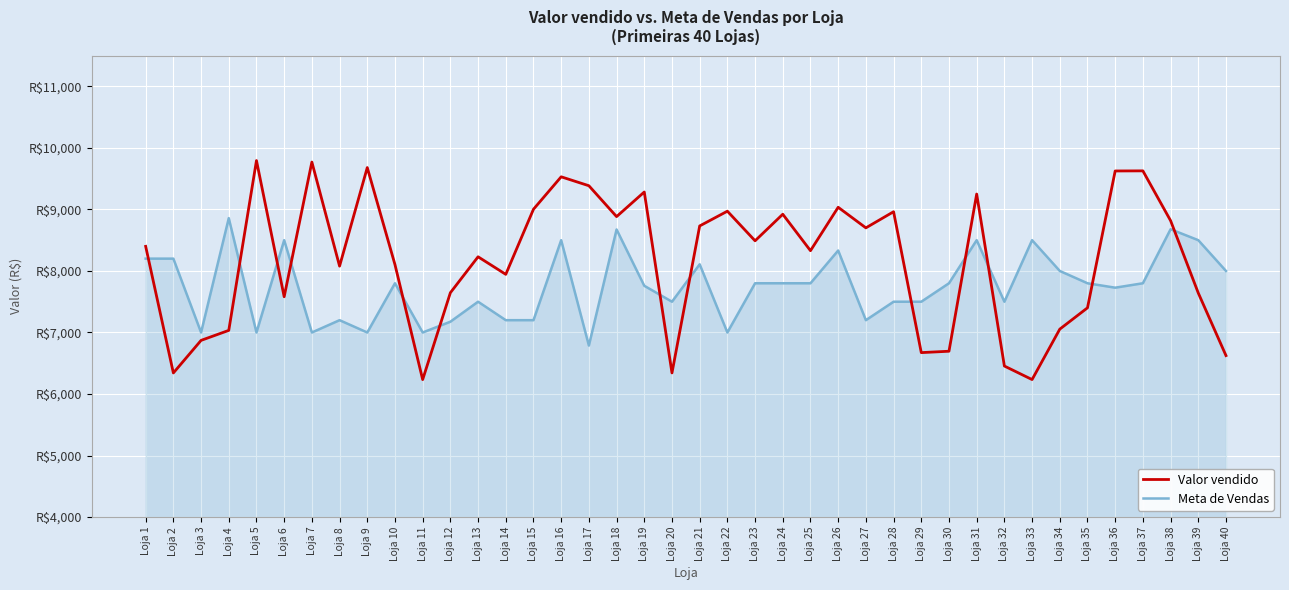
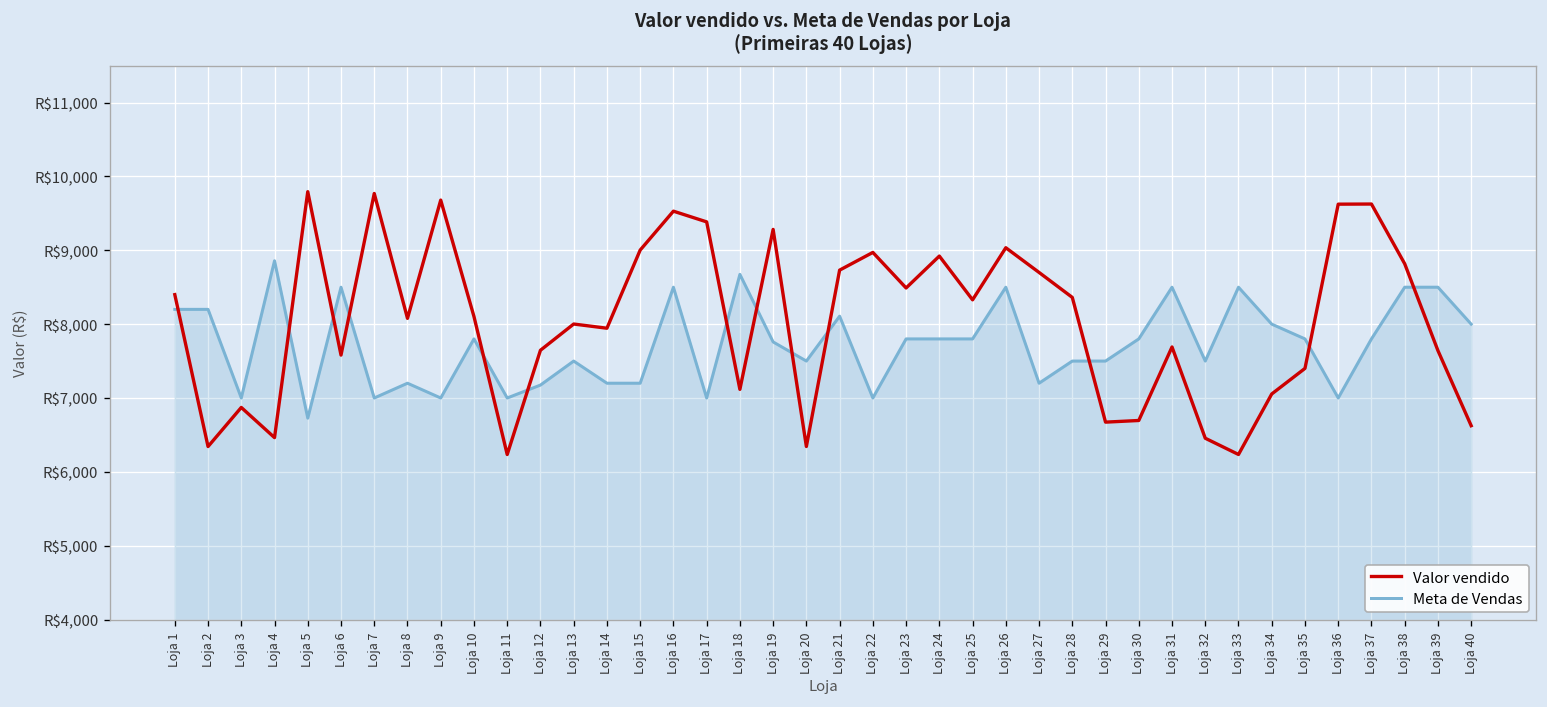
  {
    "Valor vendido": {
      "Loja 1": "R$8,400",
      "Loja 2": "R$6,300",
      "Loja 3": "R$6,900",
-     "Loja 4": "R$7,000",
+     "Loja 4": "R$6,500",
      "Loja 5": "R$9,800",
      "Loja 6": "R$7,600",
      "Loja 7": "R$9,800",
      "Loja 8": "R$8,100",
      "Loja 9": "R$9,700",
      "Loja 10": "R$8,100",
      "Loja 11": "R$6,200",
      "Loja 12": "R$7,600",
-     "Loja 13": "R$8,200",
+     "Loja 13": "R$8,000",
      "Loja 14": "R$7,900",
      "Loja 15": "R$9,000",
      "Loja 16": "R$9,500",
      "Loja 17": "R$9,400",
-     "Loja 18": "R$8,900",
+     "Loja 18": "R$7,100",
      "Loja 19": "R$9,300",
      "Loja 20": "R$6,300",
      "Loja 21": "R$8,700",
      "Loja 22": "R$9,000",
      "Loja 23": "R$8,500",
      "Loja 24": "R$8,900",
      "Loja 25": "R$8,300",
      "Loja 26": "R$9,000",
      "Loja 27": "R$8,700",
-     "Loja 28": "R$9,000",
+     "Loja 28": "R$8,400",
      "Loja 29": "R$6,700",
      "Loja 30": "R$6,700",
-     "Loja 31": "R$9,200",
+     "Loja 31": "R$7,700",
      "Loja 32": "R$6,500",
      "Loja 33": "R$6,200",
      "Loja 34": "R$7,100",
      "Loja 35": "R$7,400",
      "Loja 36": "R$9,600",
      "Loja 37": "R$9,600",
      "Loja 38": "R$8,800",
      "Loja 39": "R$7,600",
      "Loja 40": "R$6,600"
    },
    "Meta de Vendas": {
      "Loja 1": "R$8,200",
      "Loja 2": "R$8,200",
      "Loja 3": "R$7,000",
      "Loja 4": "R$8,900",
-     "Loja 5": "R$7,000",
+     "Loja 5": "R$6,700",
      "Loja 6": "R$8,500",
      "Loja 7": "R$7,000",
      "Loja 8": "R$7,200",
      "Loja 9": "R$7,000",
      "Loja 10": "R$7,800",
      "Loja 11": "R$7,000",
      "Loja 12": "R$7,200",
      "Loja 13": "R$7,500",
      "Loja 14": "R$7,200",
      "Loja 15": "R$7,200",
      "Loja 16": "R$8,500",
-     "Loja 17": "R$6,800",
+     "Loja 17": "R$7,000",
      "Loja 18": "R$8,700",
      "Loja 19": "R$7,800",
      "Loja 20": "R$7,500",
      "Loja 21": "R$8,100",
      "Loja 22": "R$7,000",
      "Loja 23": "R$7,800",
      "Loja 24": "R$7,800",
      "Loja 25": "R$7,800",
-     "Loja 26": "R$8,300",
+     "Loja 26": "R$8,500",
      "Loja 27": "R$7,200",
      "Loja 28": "R$7,500",
      "Loja 29": "R$7,500",
      "Loja 30": "R$7,800",
      "Loja 31": "R$8,500",
      "Loja 32": "R$7,500",
      "Loja 33": "R$8,500",
      "Loja 34": "R$8,000",
      "Loja 35": "R$7,800",
-     "Loja 36": "R$7,700",
+     "Loja 36": "R$7,000",
      "Loja 37": "R$7,800",
-     "Loja 38": "R$8,700",
+     "Loja 38": "R$8,500",
      "Loja 39": "R$8,500",
      "Loja 40": "R$8,000"
    }
  }
